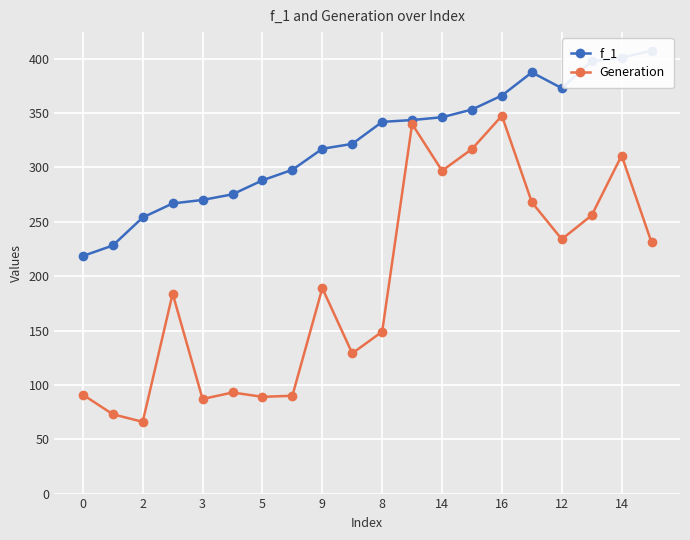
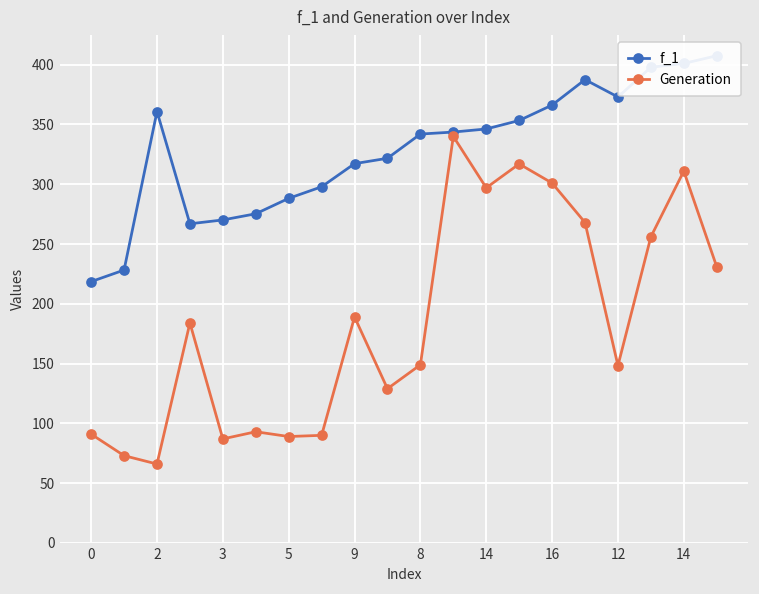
  {
    "f_1": {
      "0": 219,
-     "2": 254,
+     "2": 361,
      "8": 342,
      "16": 366,
      "12": 373
    },
    "Generation": {
      "0": 91,
      "2": 66,
      "8": 149,
-     "16": 348,
-     "12": 234
+     "16": 301,
+     "12": 148
    }
  }
